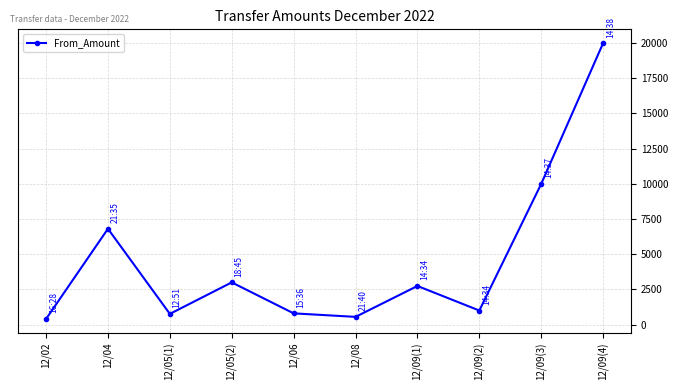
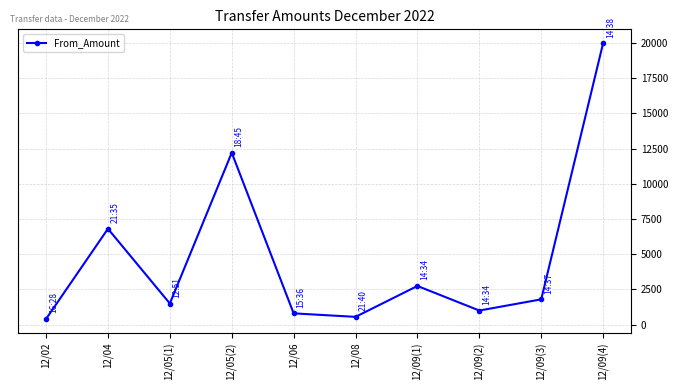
  {
-   "12/05(1)": 800,
-   "12/05(2)": 3000,
-   "12/09(3)": 10000
+   "12/05(1)": 1500,
+   "12/05(2)": 12200,
+   "12/09(3)": 1800
  }
